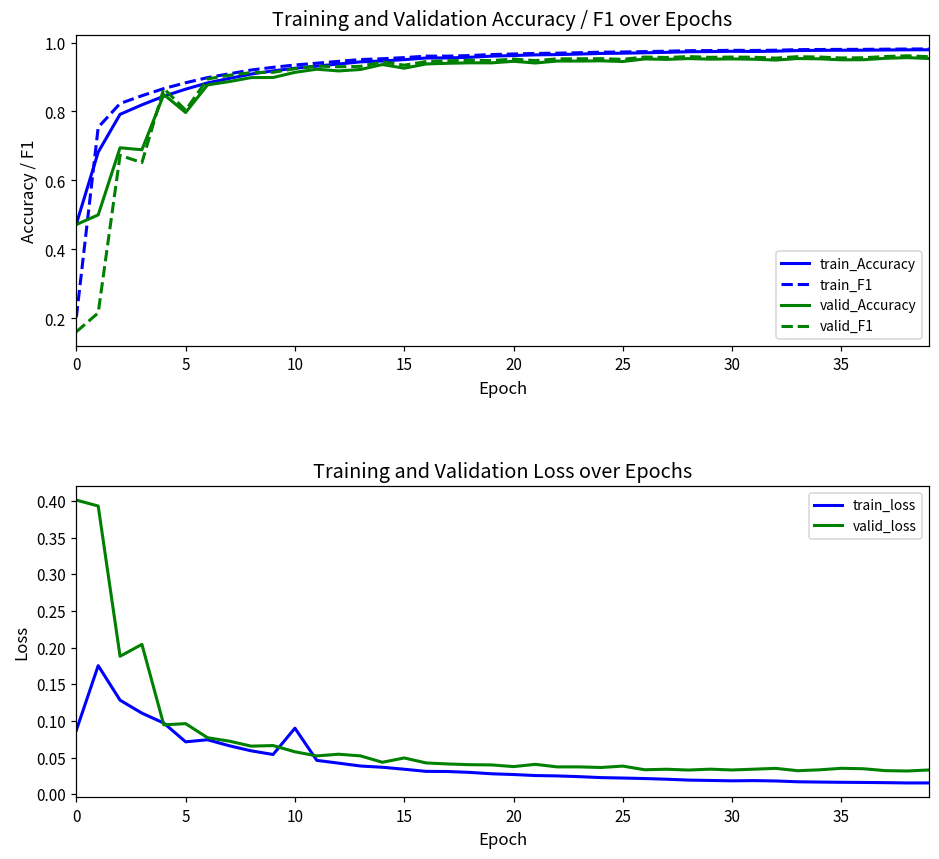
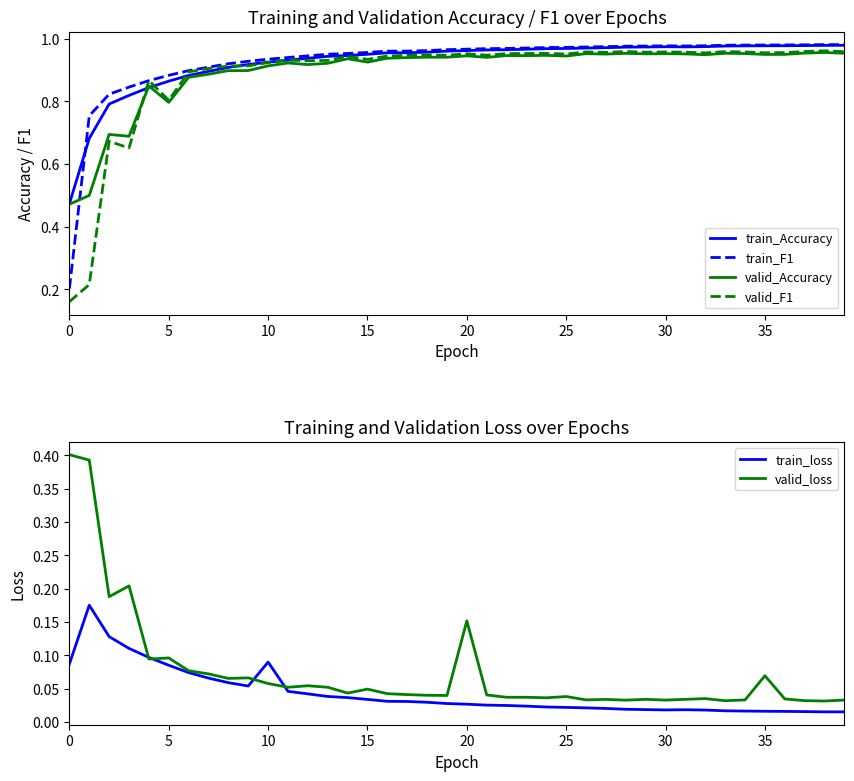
  {
    "Training and Validation Loss over Epochs": {
      "train_loss": {
        "0": 0.09,
-       "5": 0.07,
+       "5": 0.09,
        "10": 0.09,
        "15": 0.03,
        "20": 0.03,
        "25": 0.02,
        "30": 0.02,
        "35": 0.02
      },
      "valid_loss": {
        "0": 0.40,
        "5": 0.10,
        "10": 0.06,
        "15": 0.05,
-       "20": 0.04,
+       "20": 0.15,
        "25": 0.04,
        "30": 0.03,
-       "35": 0.04
+       "35": 0.07
      }
    }
  }
